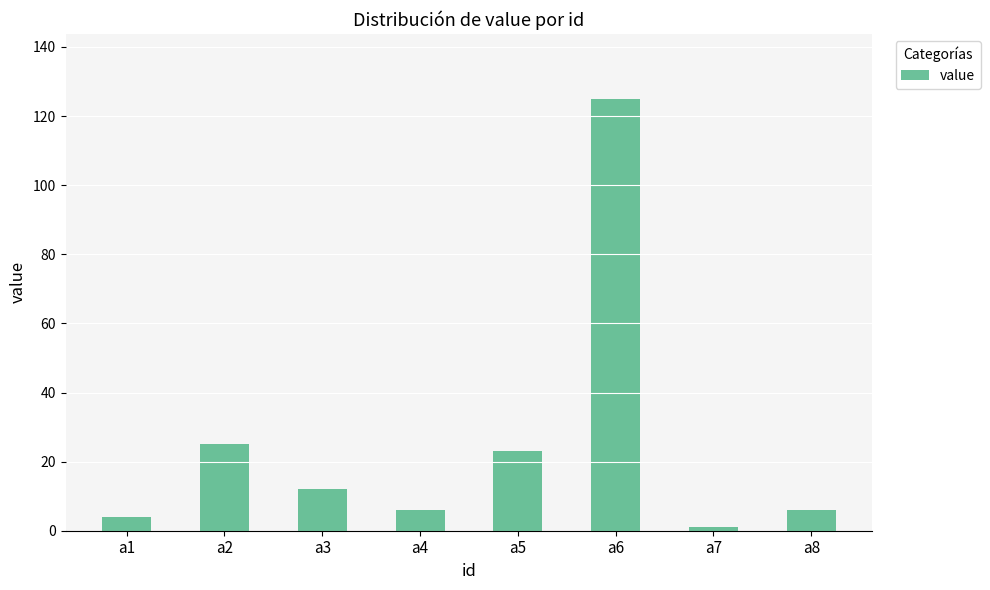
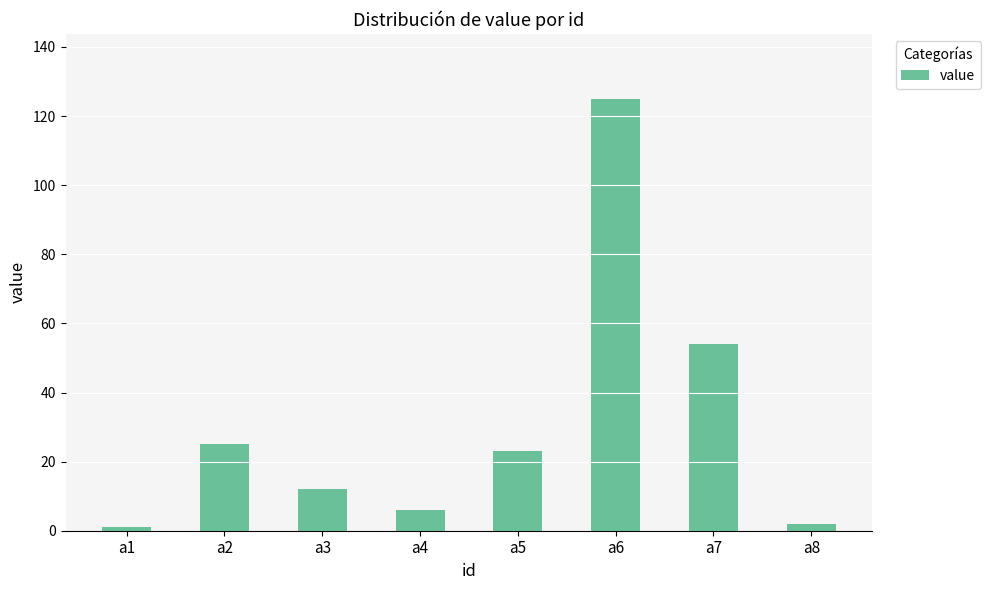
  {
-   "a1": 4,
+   "a1": 1,
    "a2": 25,
    "a3": 12,
    "a4": 6,
    "a5": 23,
    "a6": 125,
-   "a7": 1,
-   "a8": 6
+   "a7": 54,
+   "a8": 2
  }
